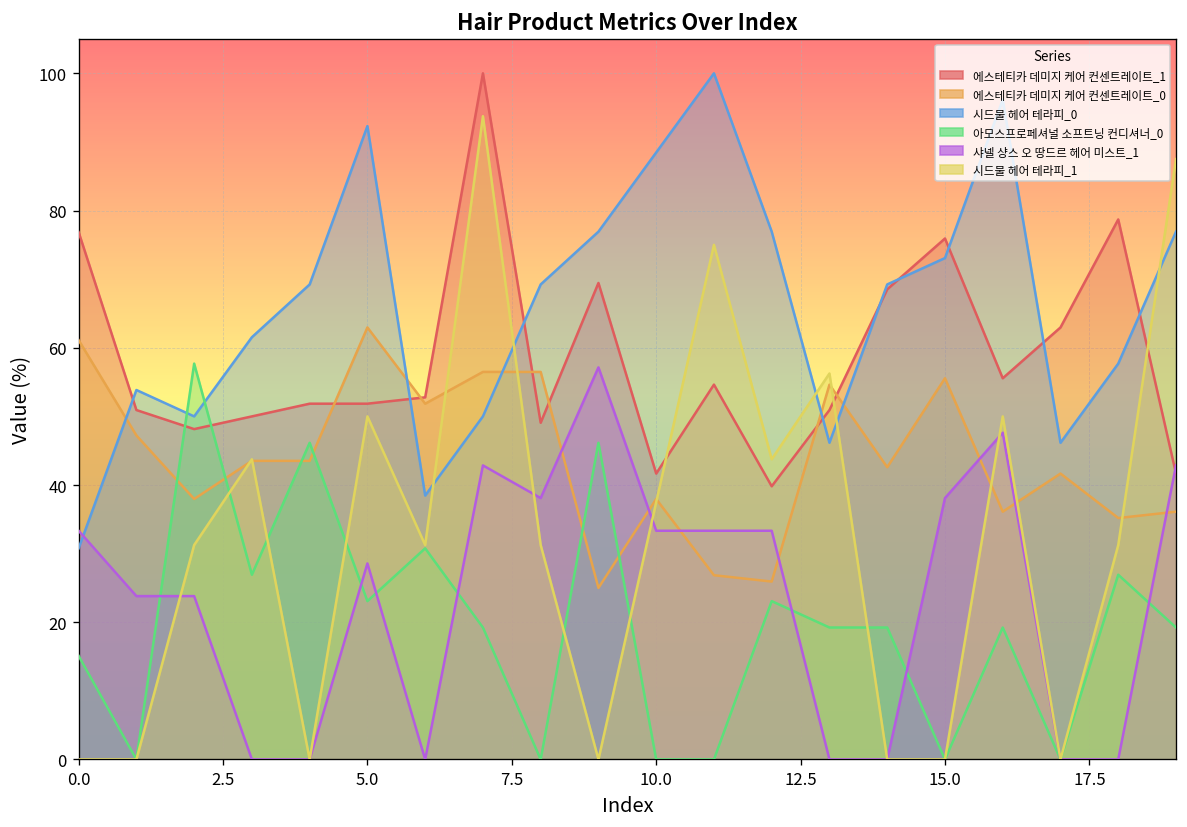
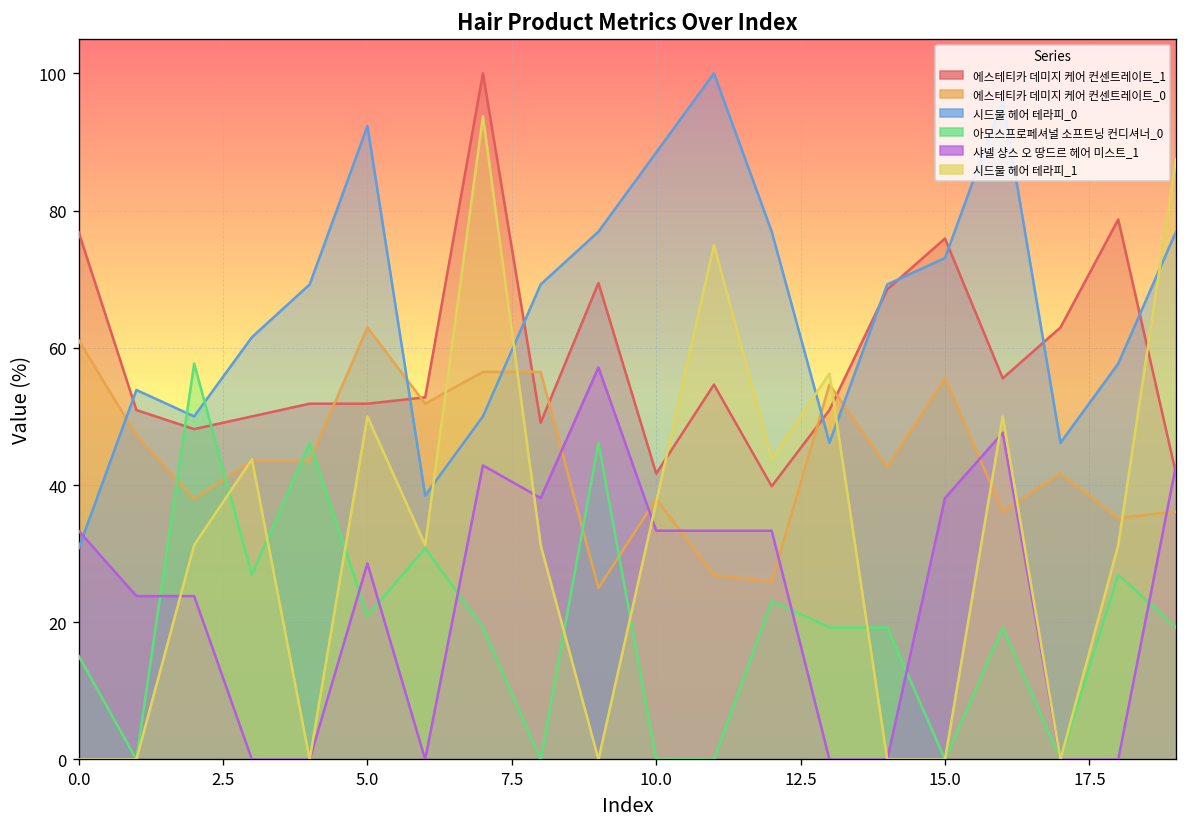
  {
    "아모스프로페셔널 소프트닝 컨디셔너_0": {
      "0.0": 15,
-     "5.0": 23,
+     "5.0": 21,
      "10.0": 0
    }
  }
